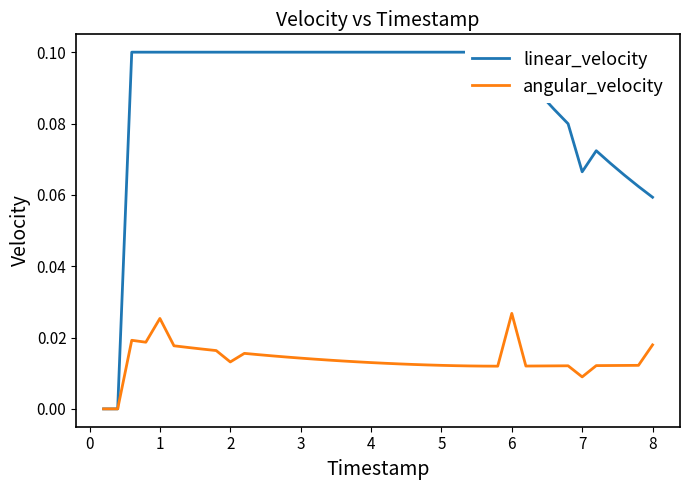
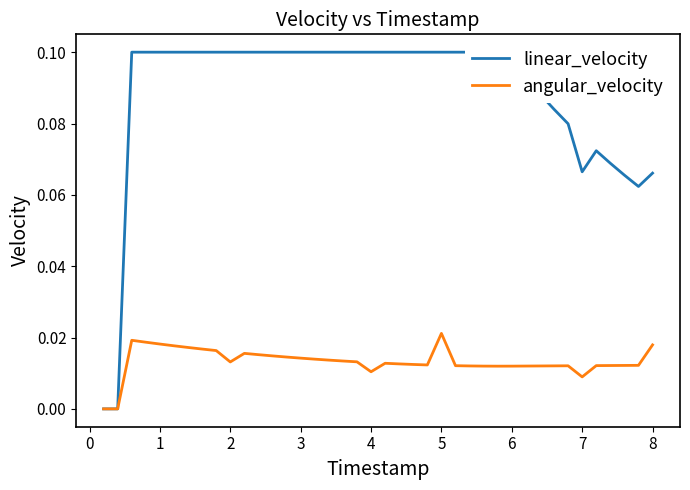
  {
    "linear_velocity": {
      "1": 0.100,
      "2": 0.100,
      "3": 0.100,
      "4": 0.100,
      "5": 0.100,
      "7": 0.066,
-     "8": 0.059
+     "8": 0.066
    },
    "angular_velocity": {
-     "1": 0.025,
+     "1": 0.018,
      "2": 0.013,
      "3": 0.014,
-     "4": 0.013,
-     "5": 0.012,
-     "6": 0.027,
+     "4": 0.010,
+     "5": 0.021,
+     "6": 0.012,
      "7": 0.009,
      "8": 0.018
    }
  }
